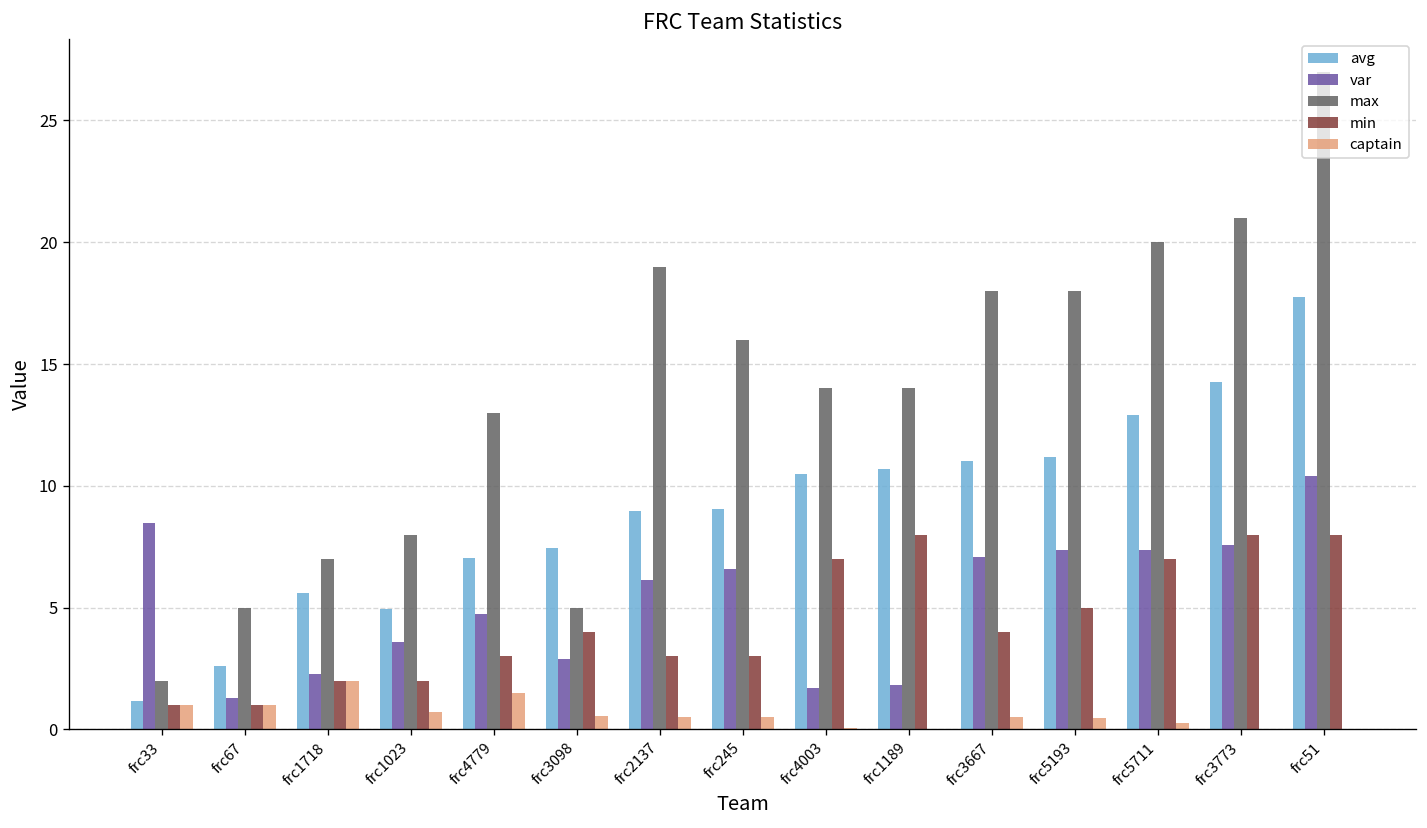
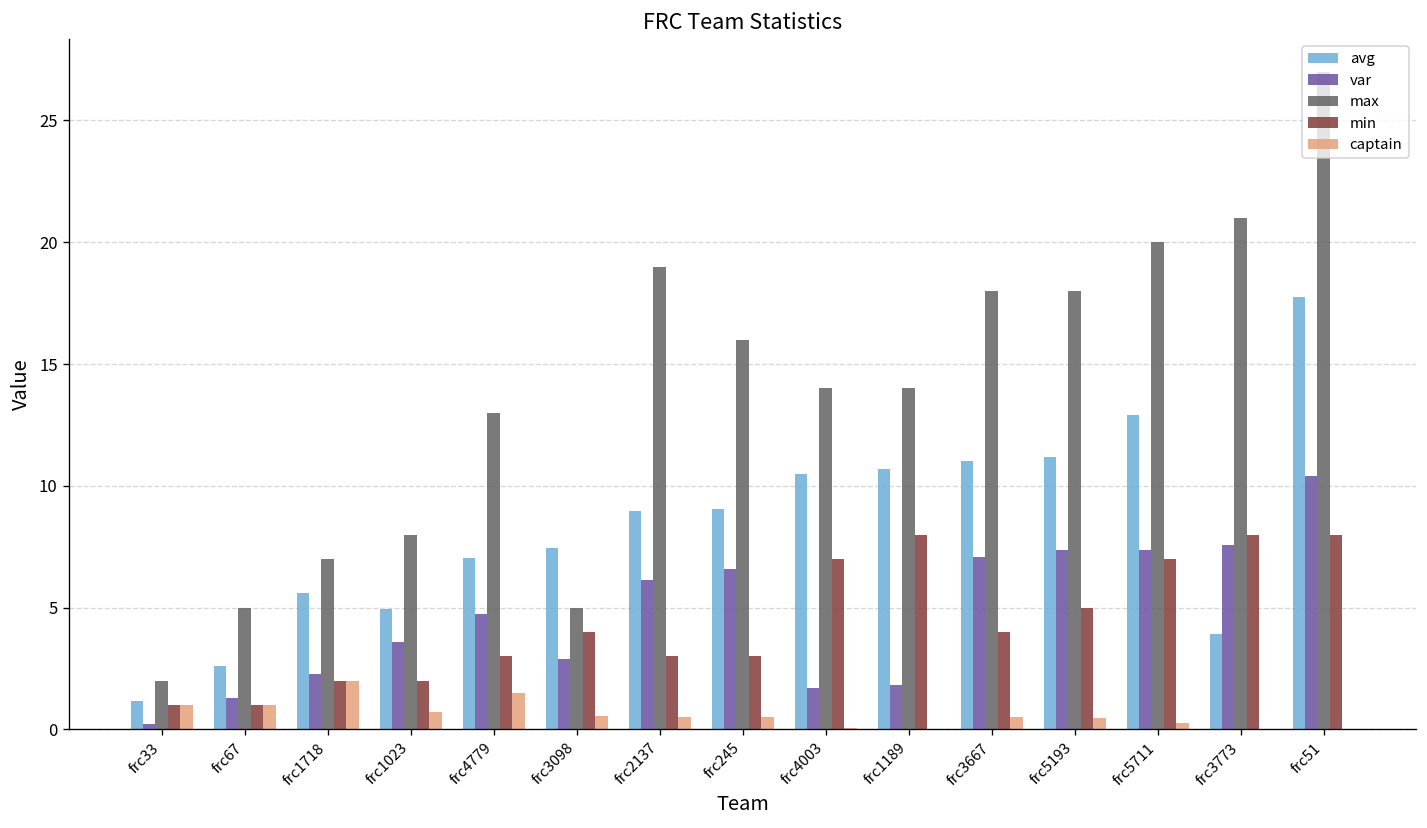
  {
    "avg": {
      "frc33": 1.2,
      "frc67": 2.6,
      "frc1718": 5.6,
      "frc1023": 5.0,
      "frc4779": 7.1,
      "frc3098": 7.5,
      "frc2137": 9.0,
      "frc245": 9.1,
      "frc4003": 10.5,
      "frc1189": 10.7,
      "frc3667": 11.0,
      "frc5193": 11.2,
      "frc5711": 12.9,
-     "frc3773": 14.3,
+     "frc3773": 3.9,
      "frc51": 17.8
    },
    "var": {
-     "frc33": 8.5,
+     "frc33": 0.2,
      "frc67": 1.3,
      "frc1718": 2.3,
      "frc1023": 3.6,
      "frc4779": 4.7,
      "frc3098": 2.9,
      "frc2137": 6.2,
      "frc245": 6.6,
      "frc4003": 1.7,
      "frc1189": 1.8,
      "frc3667": 7.1,
      "frc5193": 7.4,
      "frc5711": 7.4,
      "frc3773": 7.6,
      "frc51": 10.4
    },
    "max": {
      "frc33": 2.0,
      "frc67": 5.0,
      "frc1718": 7.0,
      "frc1023": 8.0,
      "frc4779": 13.0,
      "frc3098": 5.0,
      "frc2137": 19.0,
      "frc245": 16.0,
      "frc4003": 14.0,
      "frc1189": 14.0,
      "frc3667": 18.0,
      "frc5193": 18.0,
      "frc5711": 20.0,
      "frc3773": 21.0
    },
    "min": {
      "frc33": 1.0,
      "frc67": 1.0,
      "frc1718": 2.0,
      "frc1023": 2.0,
      "frc4779": 3.0,
      "frc3098": 4.0,
      "frc2137": 3.0,
      "frc245": 3.0,
      "frc4003": 7.0,
      "frc1189": 8.0,
      "frc3667": 4.0,
      "frc5193": 5.0,
      "frc5711": 7.0,
      "frc3773": 8.0,
      "frc51": 8.0
    },
    "captain": {
      "frc33": 1.0,
      "frc67": 1.0,
      "frc1718": 2.0,
      "frc1023": 0.7,
      "frc4779": 1.5,
      "frc3098": 0.6,
      "frc2137": 0.5,
      "frc245": 0.5,
      "frc1189": 0.0,
      "frc3667": 0.5,
      "frc5193": 0.5,
      "frc5711": 0.3,
      "frc3773": 0.0,
      "frc51": 0.0
    }
  }
